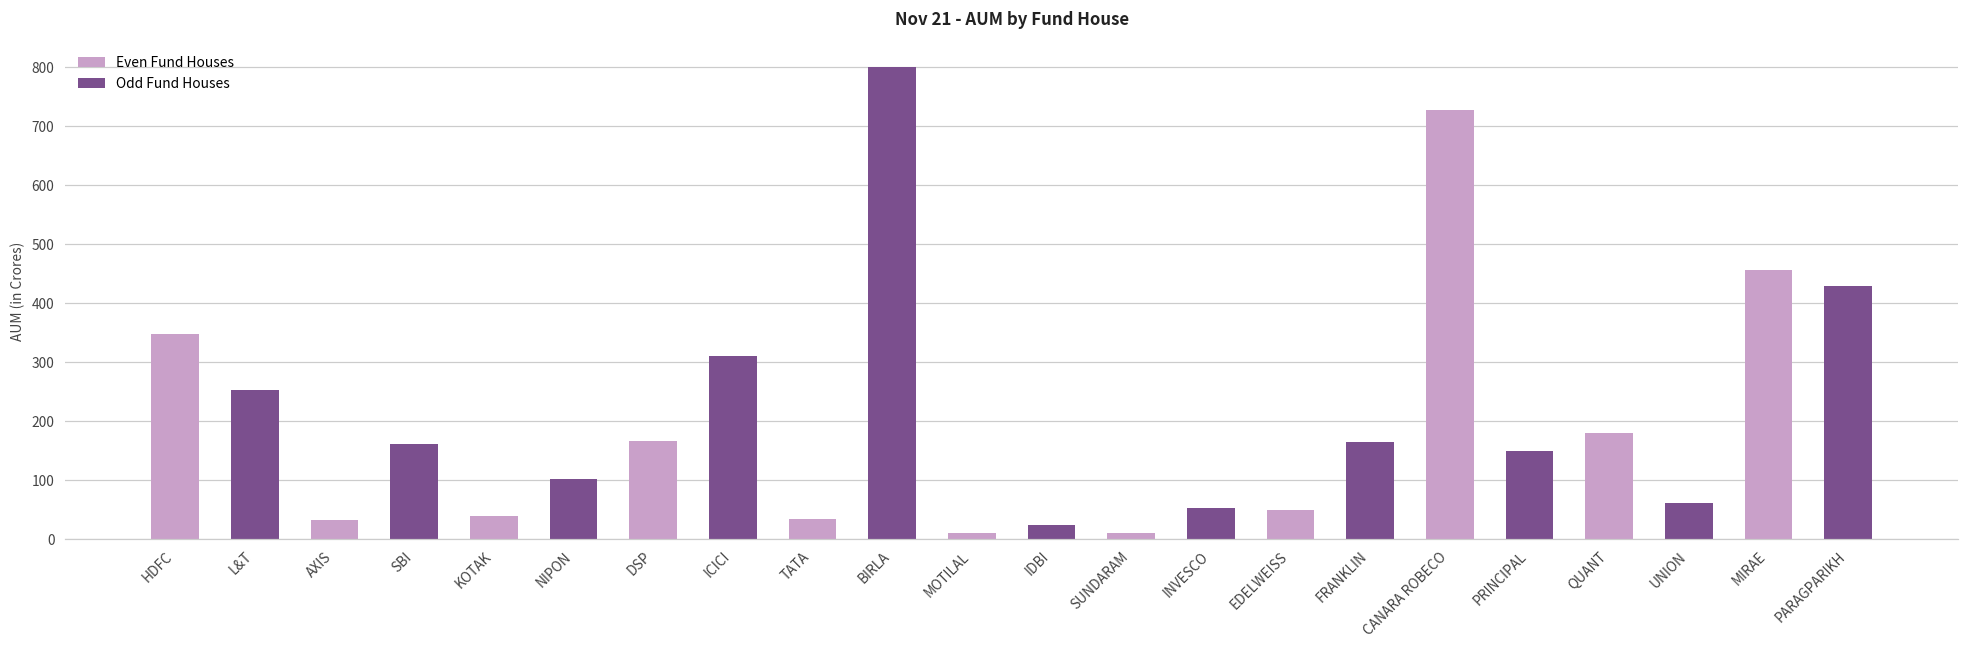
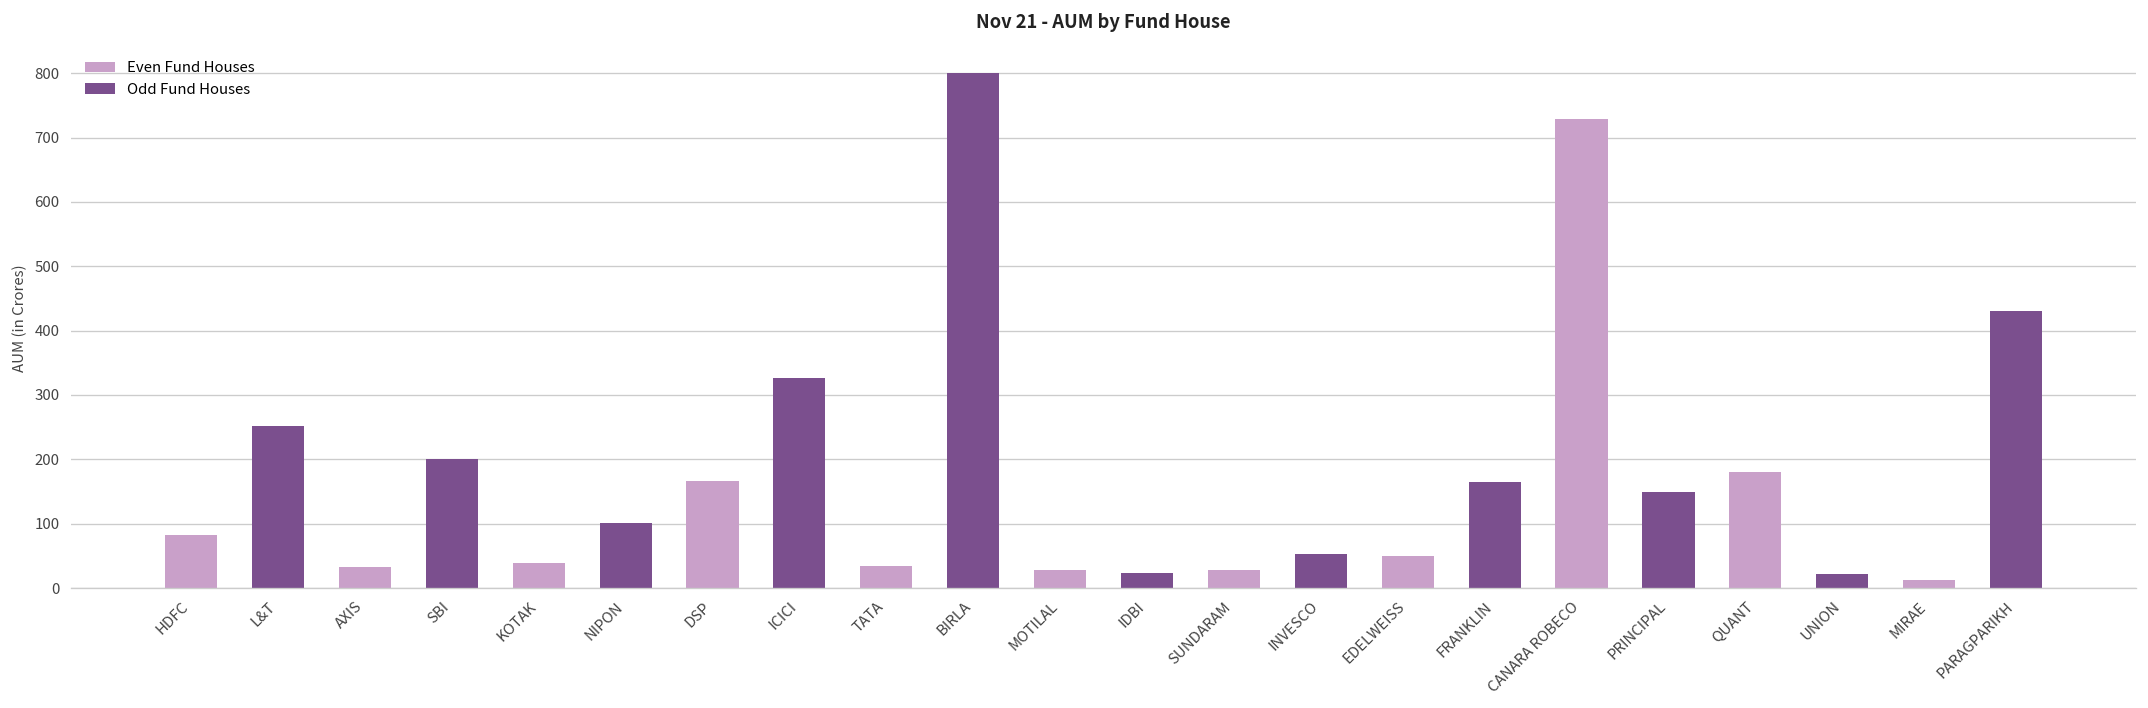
  {
-   "HDFC": 350,
+   "HDFC": 80,
    "L&T": 250,
    "AXIS": 30,
-   "SBI": 160,
+   "SBI": 200,
    "KOTAK": 40,
    "NIPON": 100,
    "DSP": 170,
-   "ICICI": 310,
+   "ICICI": 330,
    "TATA": 30,
    "BIRLA": 800,
-   "MOTILAL": 10,
+   "MOTILAL": 30,
    "IDBI": 20,
-   "SUNDARAM": 10,
+   "SUNDARAM": 30,
    "INVESCO": 50,
    "EDELWEISS": 50,
    "FRANKLIN": 160,
    "CANARA ROBECO": 730,
    "PRINCIPAL": 150,
    "QUANT": 180,
-   "UNION": 60,
-   "MIRAE": 460,
+   "UNION": 20,
+   "MIRAE": 10,
    "PARAGPARIKH": 430
  }
